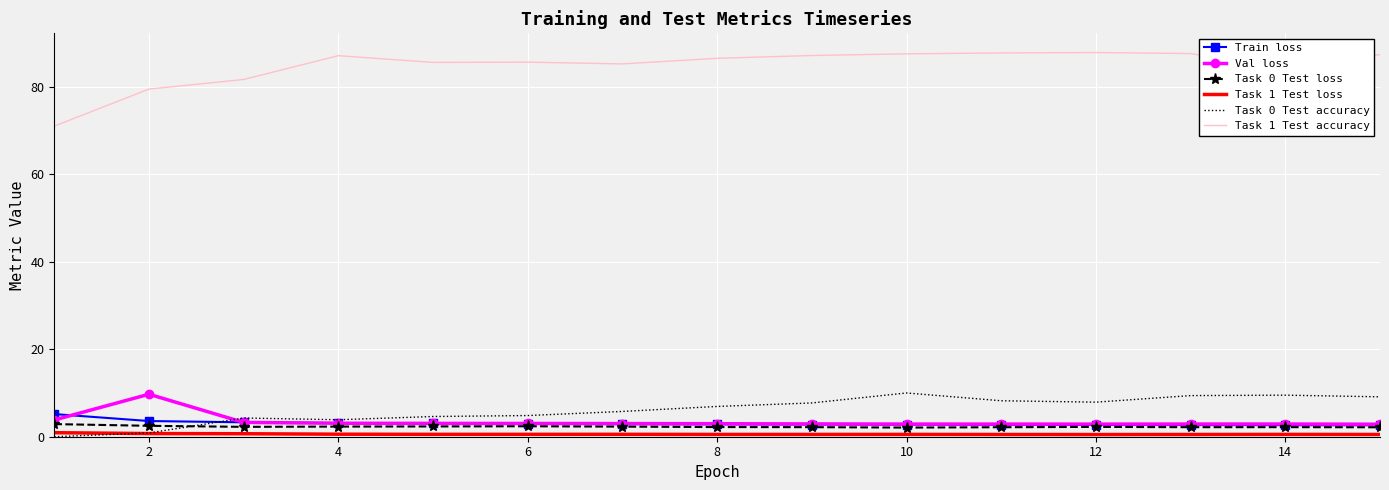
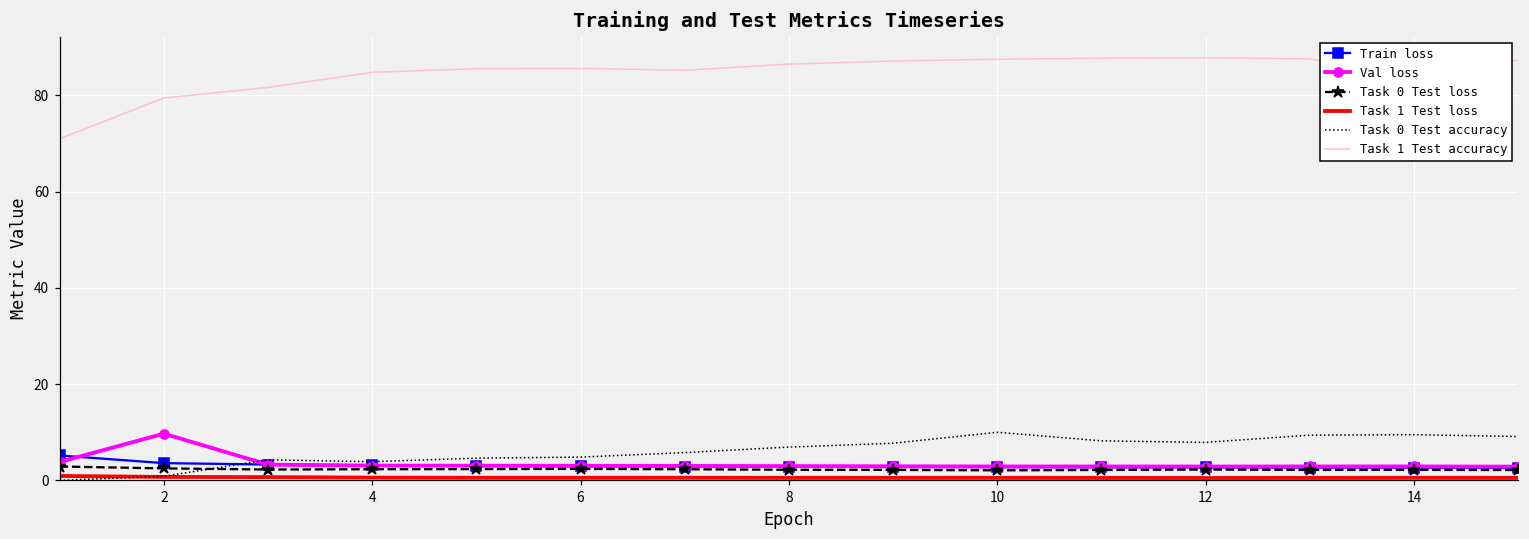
  {
    "Train loss": {
      "2": 4
    },
    "Val loss": {
      "2": 10
    },
    "Task 1 Test loss": {
      "4": 1,
      "6": 1,
      "8": 1,
      "10": 1,
      "12": 0,
      "14": 1
    },
    "Task 1 Test accuracy": {
      "2": 79,
-     "4": 87,
+     "4": 85,
      "6": 86,
      "8": 87,
      "10": 88,
      "12": 88
    }
  }
